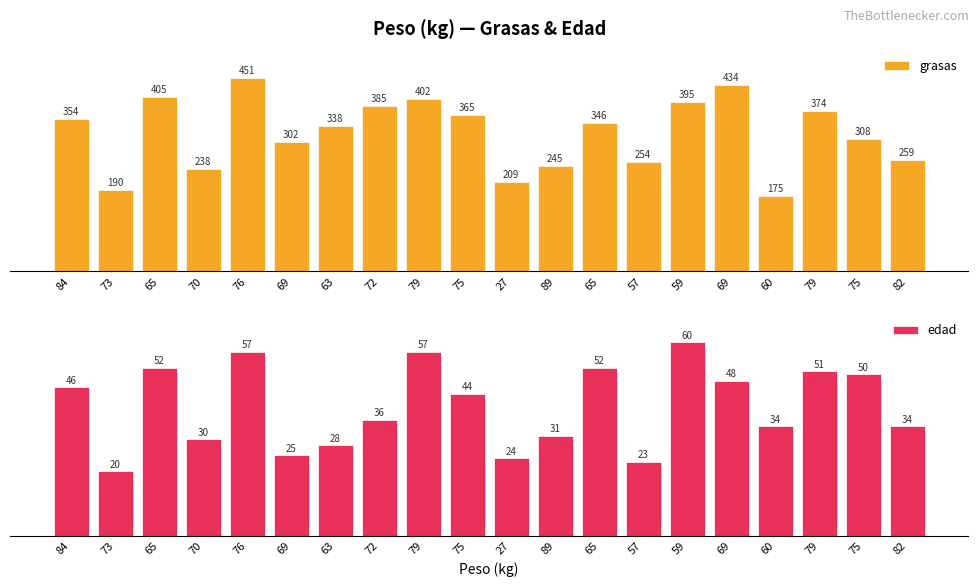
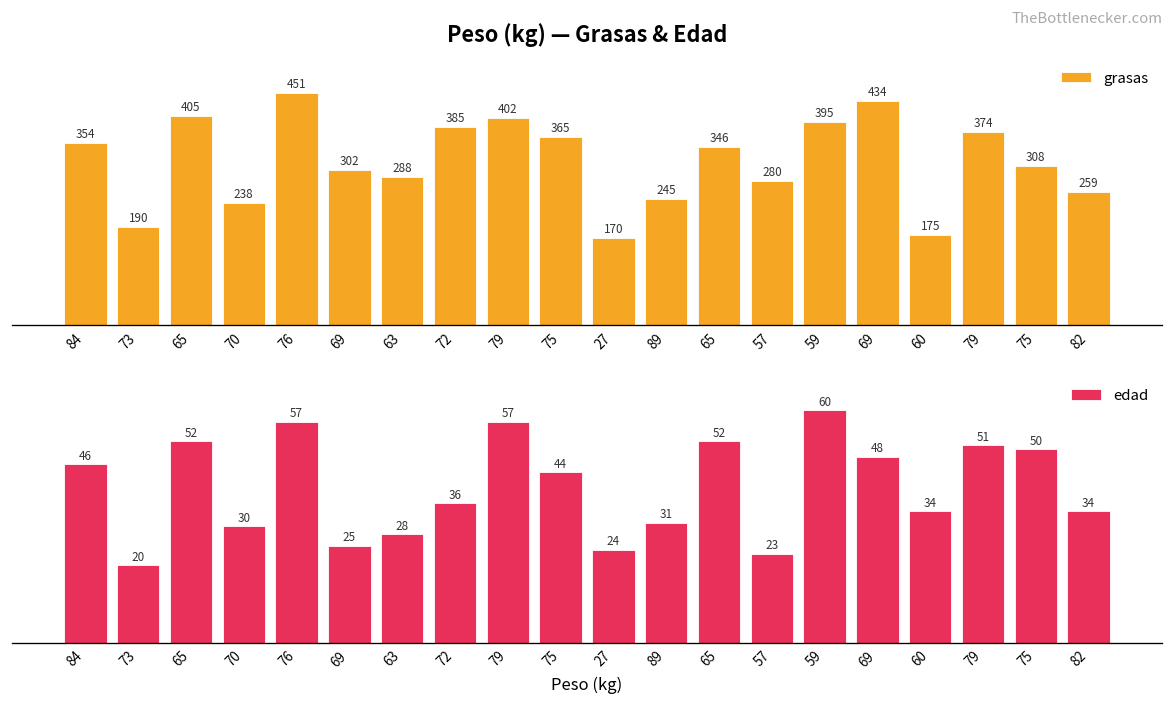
  {
    "Peso (kg) — Grasas & Edad": {
      "84": 354,
      "73": 190,
      "70": 238,
      "76": 451,
-     "63": 338,
+     "63": 288,
      "72": 385,
-     "27": 209,
+     "27": 170,
      "89": 245,
-     "57": 254,
+     "57": 280,
      "59": 395,
      "60": 175,
      "82": 259
    }
  }
